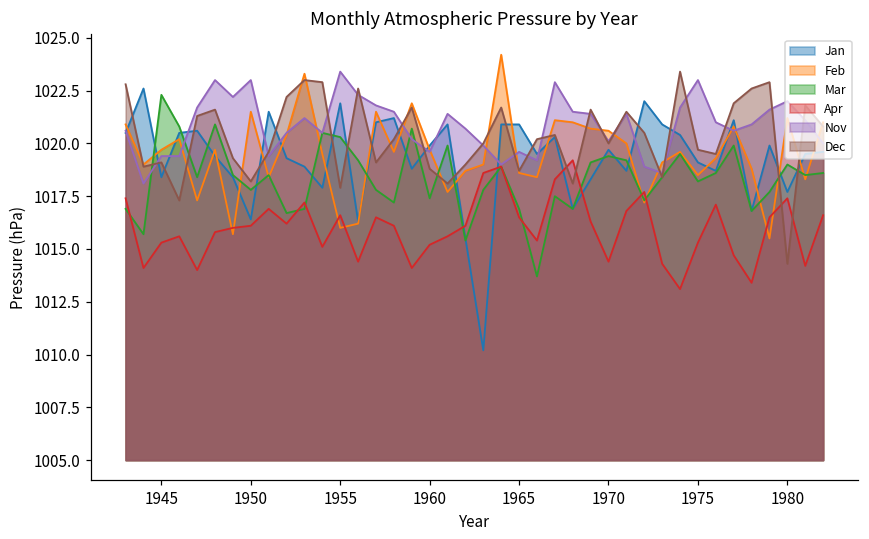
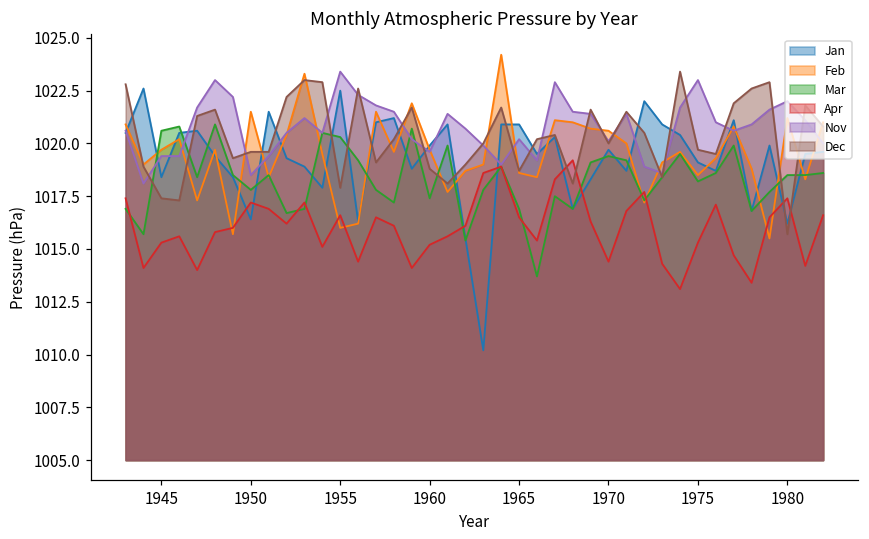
  {
    "Jan": {
      "1945": 1018.4,
      "1950": 1016.4,
-     "1955": 1021.9,
+     "1955": 1022.5,
      "1960": 1019.9,
      "1965": 1020.9,
      "1970": 1019.7,
      "1975": 1019.1,
-     "1980": 1017.7
+     "1980": 1016.2
    },
    "Feb": {
      "1945": 1019.7,
      "1950": 1021.5,
      "1955": 1016.0,
      "1970": 1020.6,
      "1975": 1018.5
    },
    "Mar": {
-     "1945": 1022.3,
+     "1945": 1020.6,
      "1950": 1017.8,
      "1955": 1020.3,
      "1960": 1017.4,
      "1965": 1016.9,
      "1970": 1019.4,
      "1975": 1018.2,
-     "1980": 1019.0
+     "1980": 1018.5
    },
    "Apr": {
      "1945": 1015.3,
-     "1950": 1016.1,
+     "1950": 1017.2,
      "1955": 1016.6,
      "1960": 1015.2,
      "1965": 1016.5,
      "1970": 1014.4,
      "1975": 1015.3,
      "1980": 1017.4
    },
    "Nov": {
      "1945": 1019.4,
-     "1950": 1023.0,
+     "1950": 1018.5,
      "1955": 1023.4,
-     "1965": 1019.6,
+     "1965": 1020.2,
      "1975": 1023.0
    },
    "Dec": {
-     "1945": 1019.1,
-     "1950": 1018.2,
+     "1945": 1017.4,
+     "1950": 1019.6,
      "1955": 1017.9,
      "1960": 1018.8,
      "1975": 1019.7,
-     "1980": 1014.3
+     "1980": 1015.7
    }
  }
